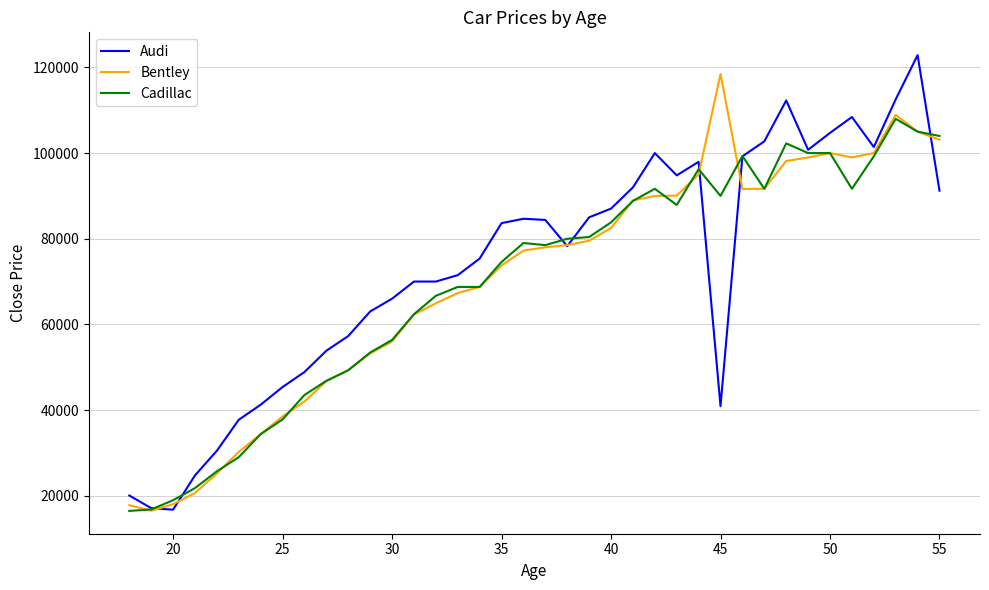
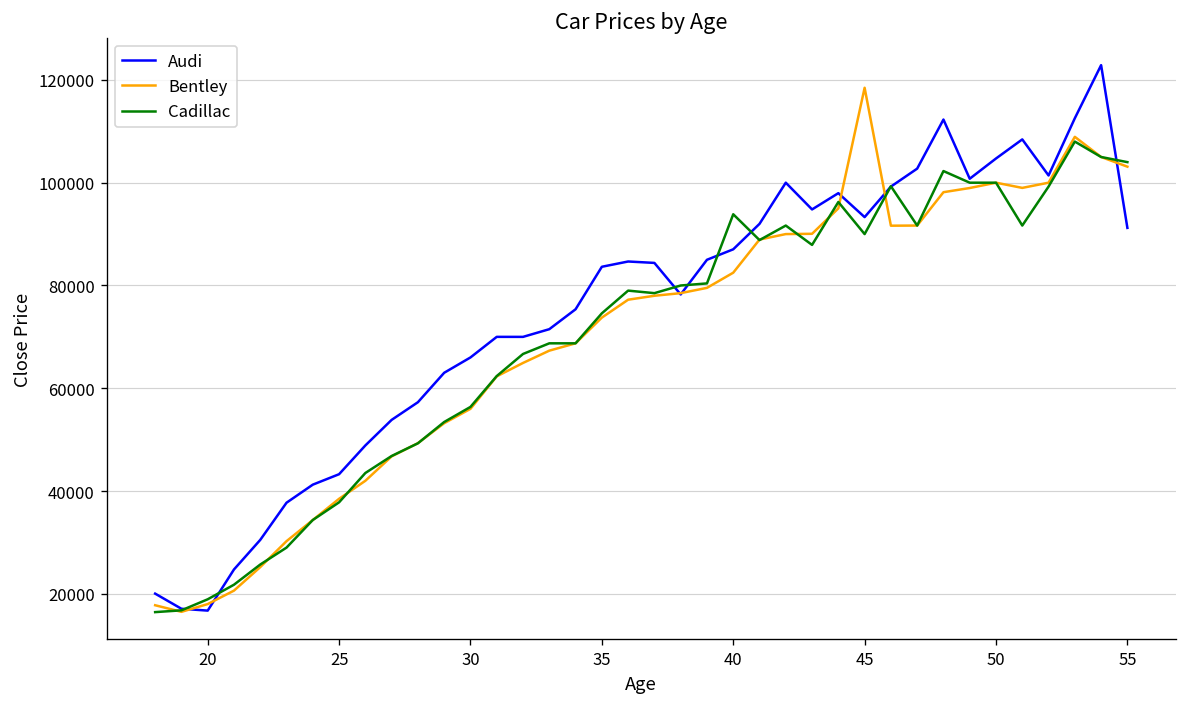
  {
    "Audi": {
      "20": 17000,
-     "25": 45000,
+     "25": 43000,
      "30": 66000,
      "35": 84000,
      "40": 87000,
-     "45": 41000,
+     "45": 93000,
      "50": 105000,
      "55": 91000
    },
    "Bentley": {
      "20": 18000,
      "25": 38000,
      "35": 74000,
      "40": 82000,
      "45": 118000,
      "55": 103000
    },
    "Cadillac": {
      "20": 19000,
      "25": 38000,
      "35": 75000,
-     "40": 84000,
+     "40": 94000,
      "45": 90000,
      "55": 104000
    }
  }
